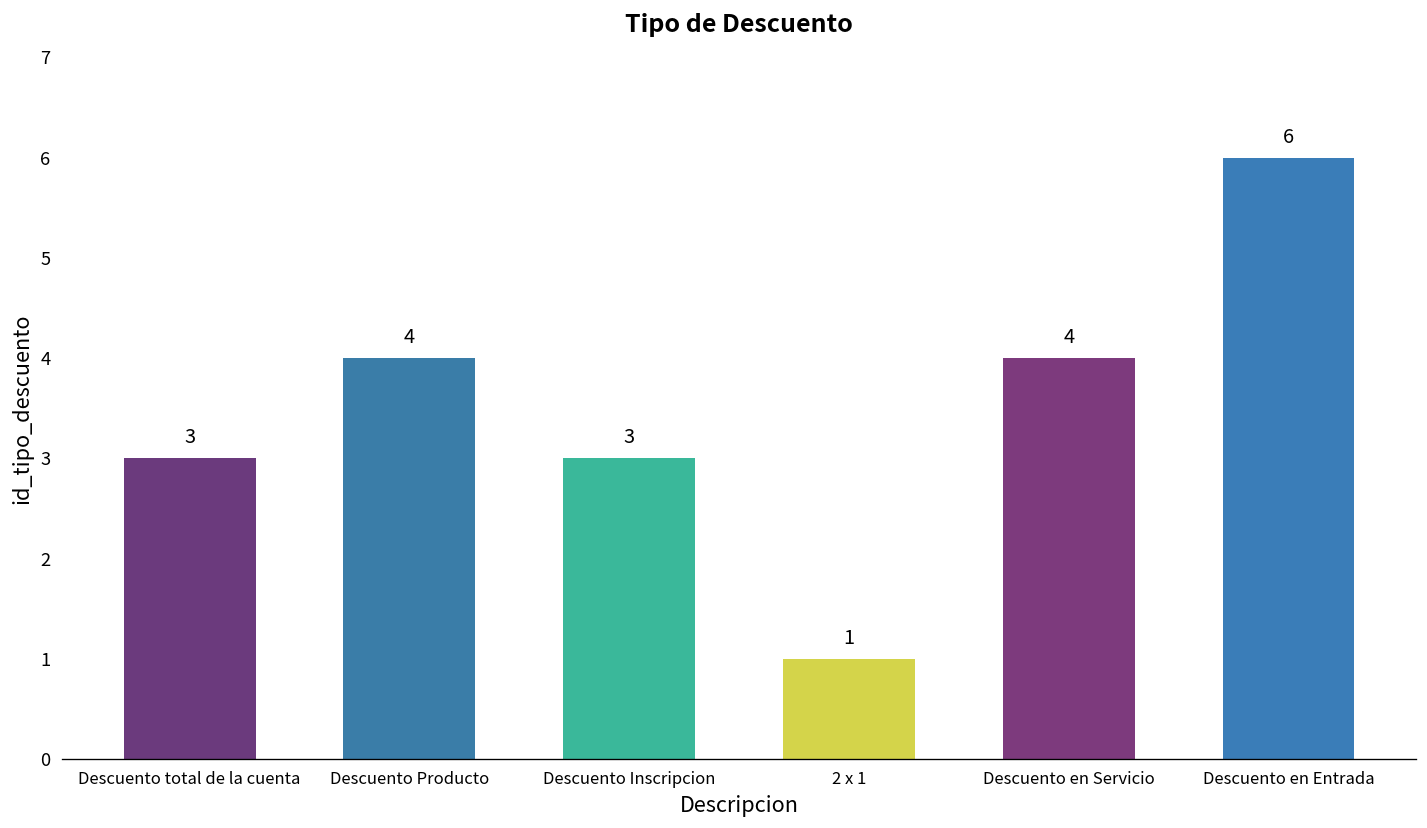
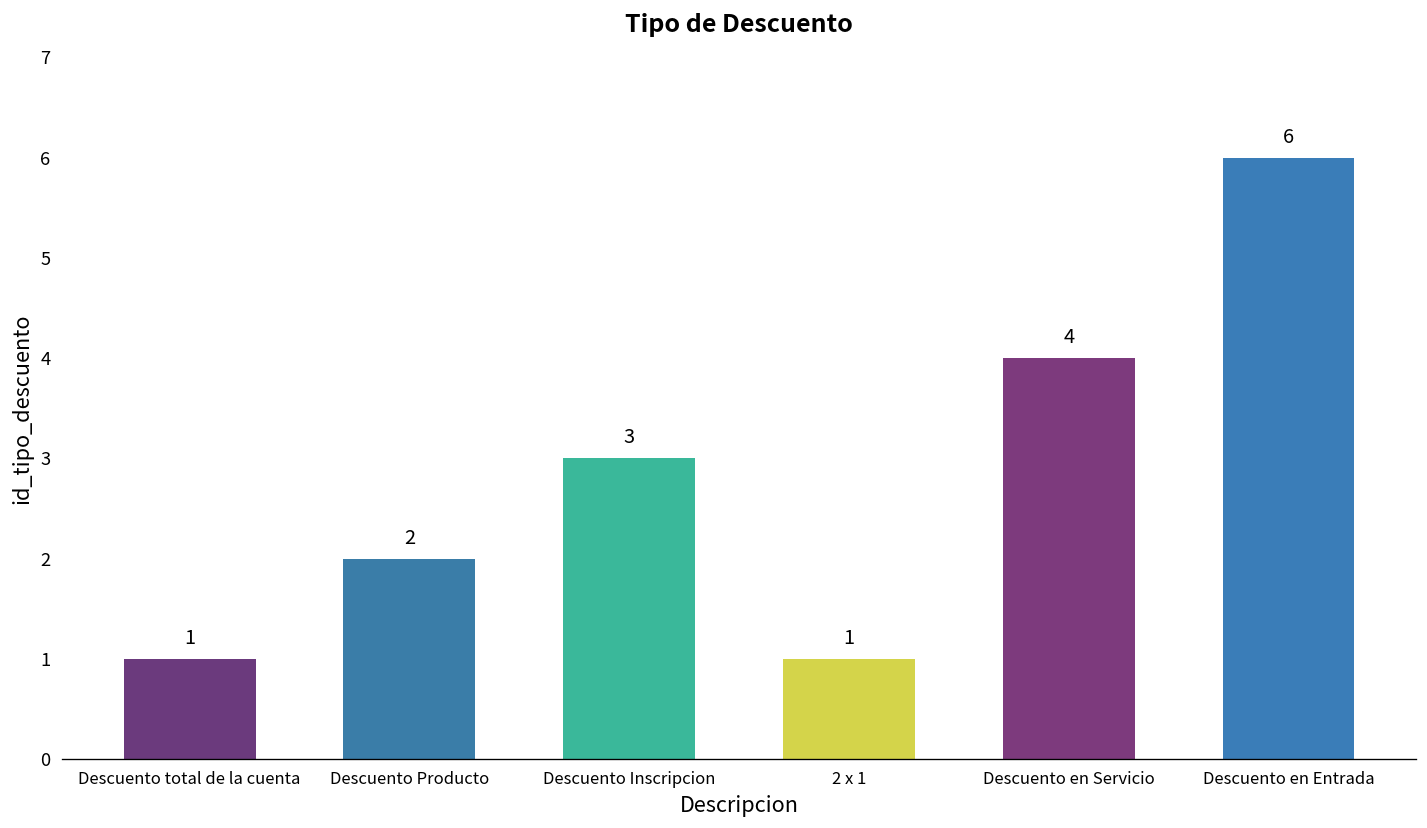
  {
-   "Descuento total de la cuenta": 3,
-   "Descuento Producto": 4,
+   "Descuento total de la cuenta": 1,
+   "Descuento Producto": 2,
    "Descuento Inscripcion": 3,
    "2 x 1": 1,
    "Descuento en Servicio": 4,
    "Descuento en Entrada": 6
  }
